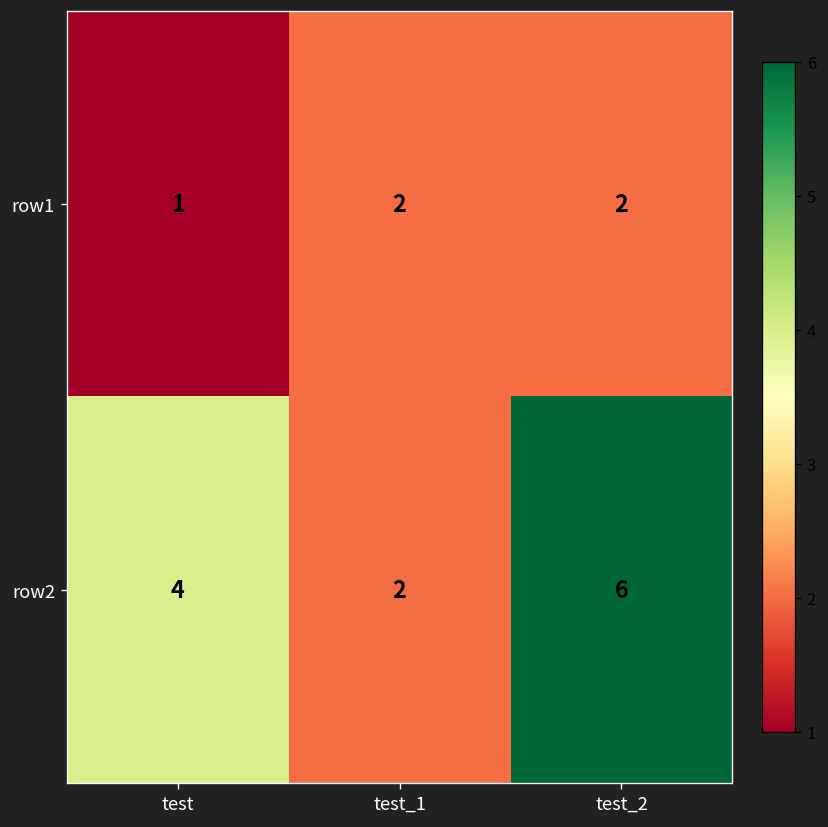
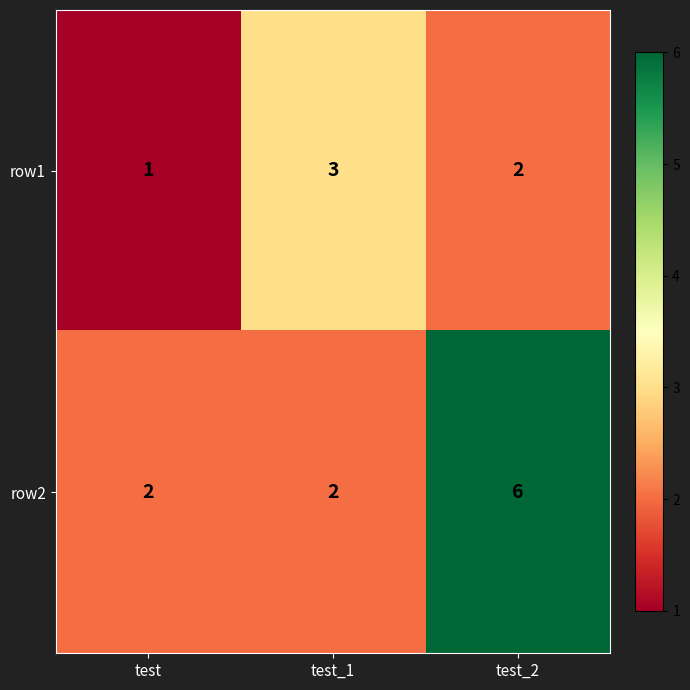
  {
    "row1": {
      "test": 1,
-     "test_1": 2,
+     "test_1": 3,
      "test_2": 2
    },
    "row2": {
-     "test": 4,
+     "test": 2,
      "test_1": 2,
      "test_2": 6
    }
  }
